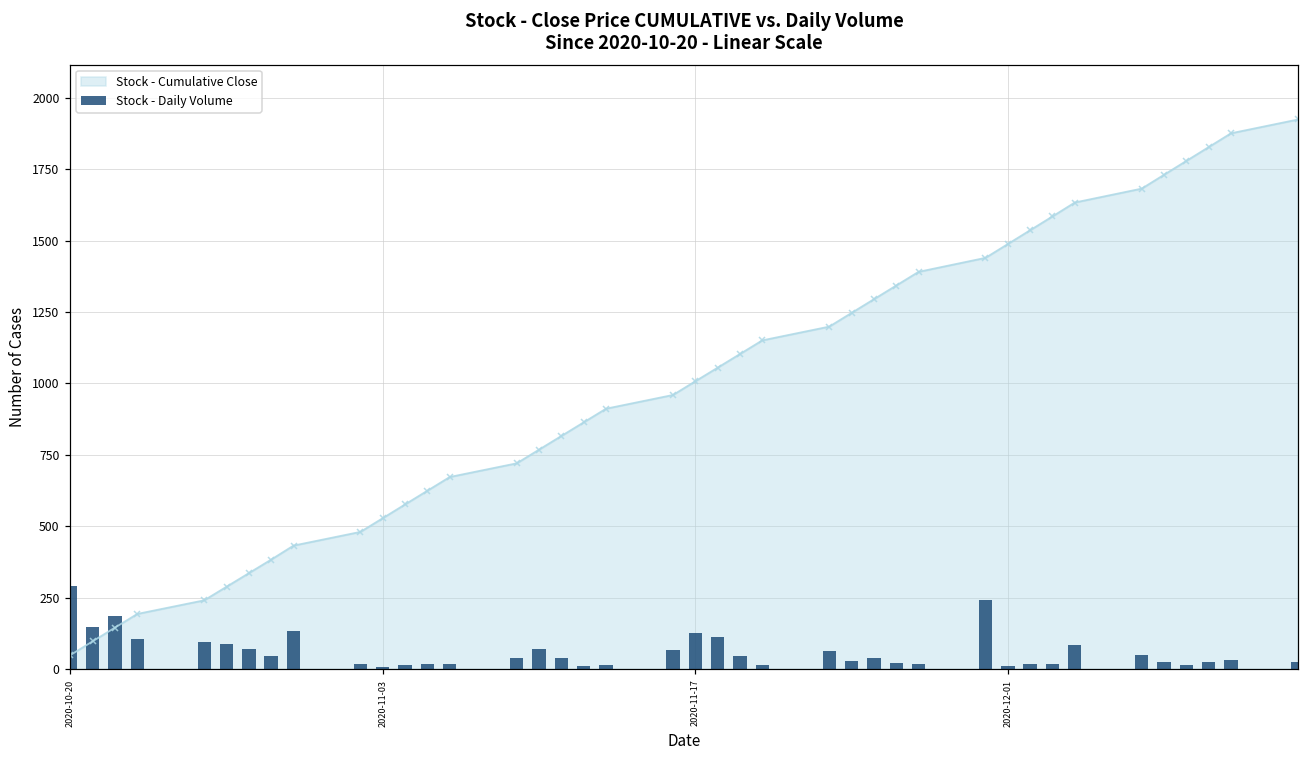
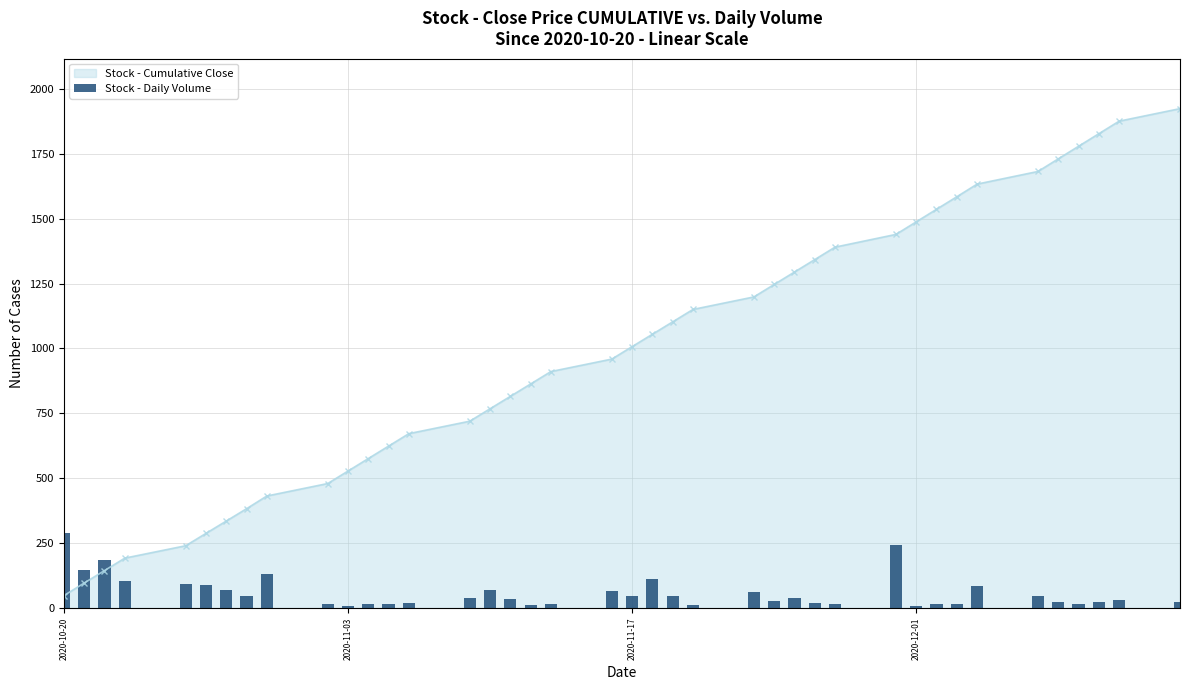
  {
    "Stock - Cumulative Close": {
      "2020-10-20": 50,
      "2020-11-03": 530,
      "2020-11-17": 1010,
      "2020-12-01": 1490
    },
    "Stock - Daily Volume": {
      "2020-10-20": 290,
-     "2020-11-17": 130,
+     "2020-11-17": 50,
      "2020-12-01": 10
    }
  }
